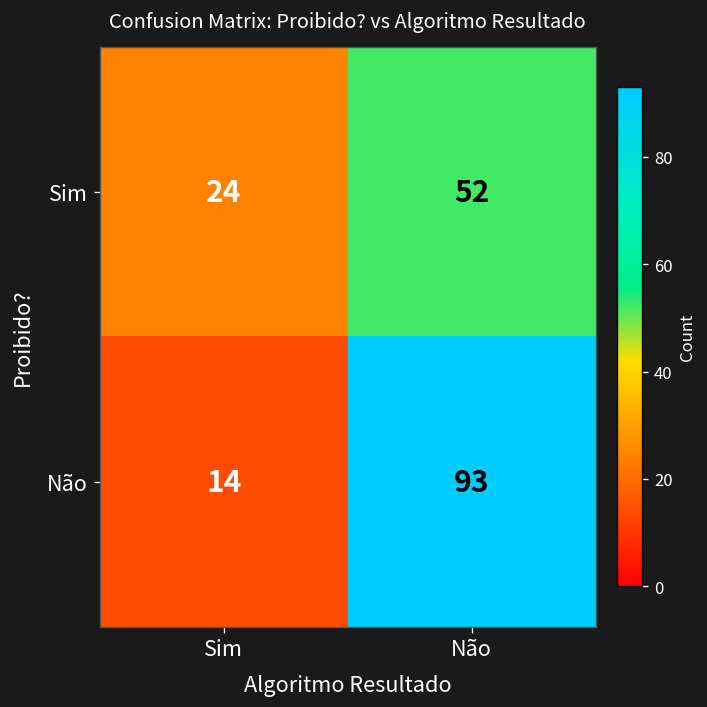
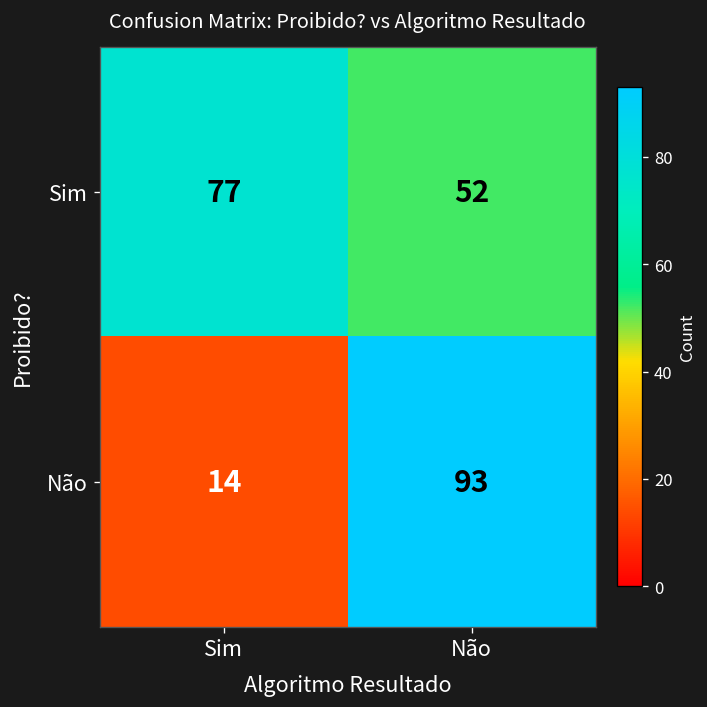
  {
    "Sim": {
-     "Sim": 24,
+     "Sim": 77,
      "Não": 52
    },
    "Não": {
      "Sim": 14,
      "Não": 93
    }
  }
